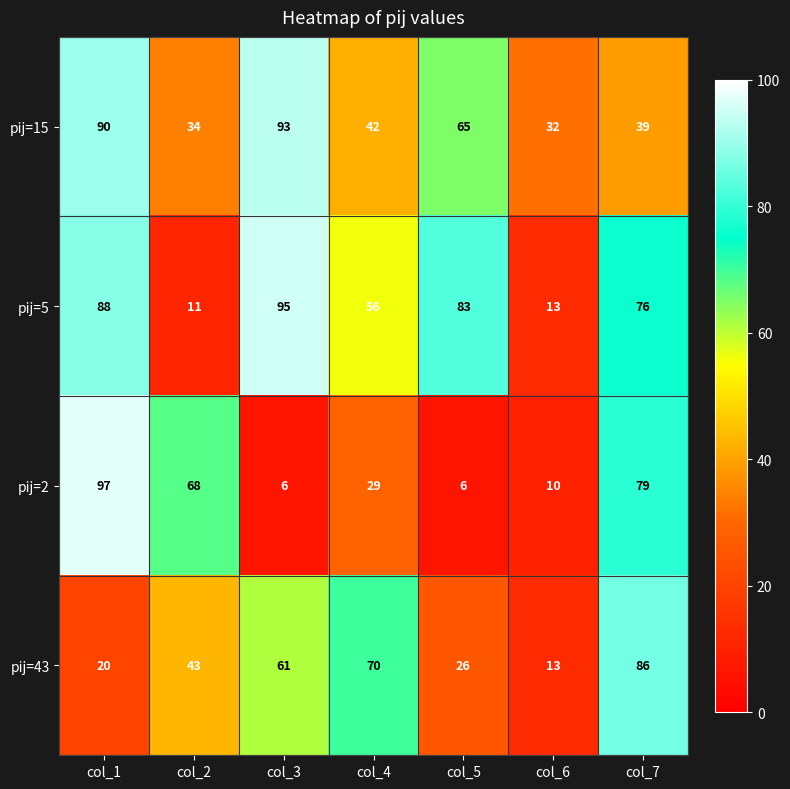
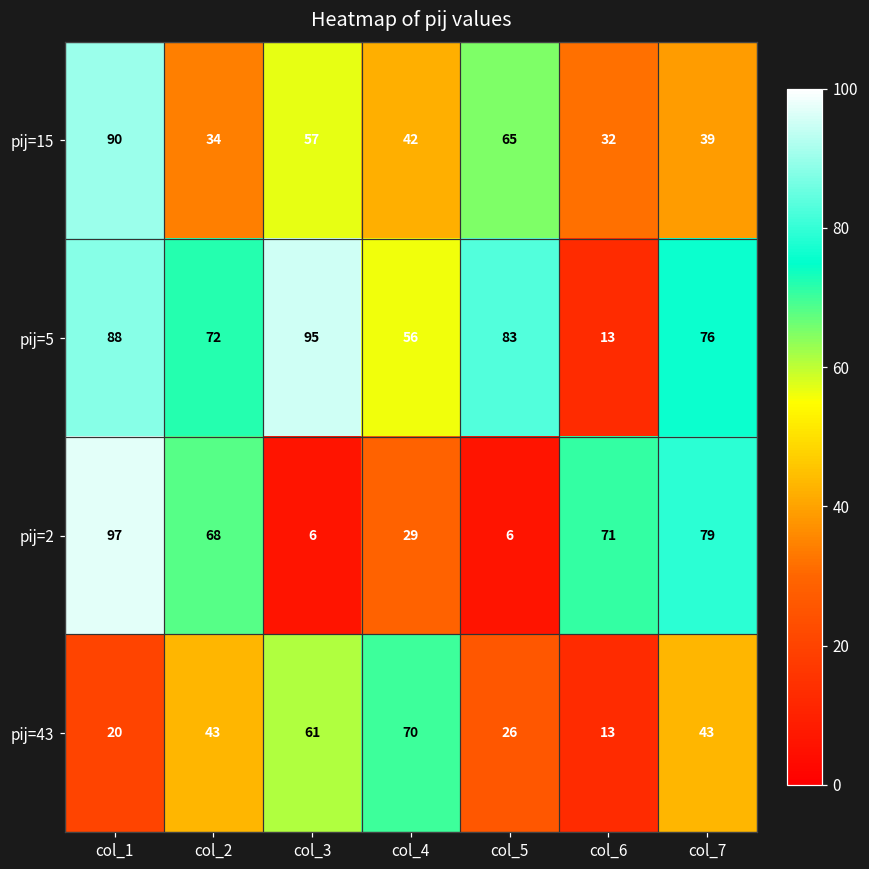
  {
    "pij=15": {
      "col_1": 90,
      "col_2": 34,
-     "col_3": 93,
+     "col_3": 57,
      "col_4": 42,
      "col_5": 65,
      "col_6": 32,
      "col_7": 39
    },
    "pij=5": {
      "col_1": 88,
-     "col_2": 11,
+     "col_2": 72,
      "col_3": 95,
      "col_4": 56,
      "col_5": 83,
      "col_6": 13,
      "col_7": 76
    },
    "pij=2": {
      "col_1": 97,
      "col_2": 68,
      "col_3": 6,
      "col_4": 29,
      "col_5": 6,
-     "col_6": 10,
+     "col_6": 71,
      "col_7": 79
    },
    "pij=43": {
      "col_1": 20,
      "col_2": 43,
      "col_3": 61,
      "col_4": 70,
      "col_5": 26,
      "col_6": 13,
-     "col_7": 86
+     "col_7": 43
    }
  }
